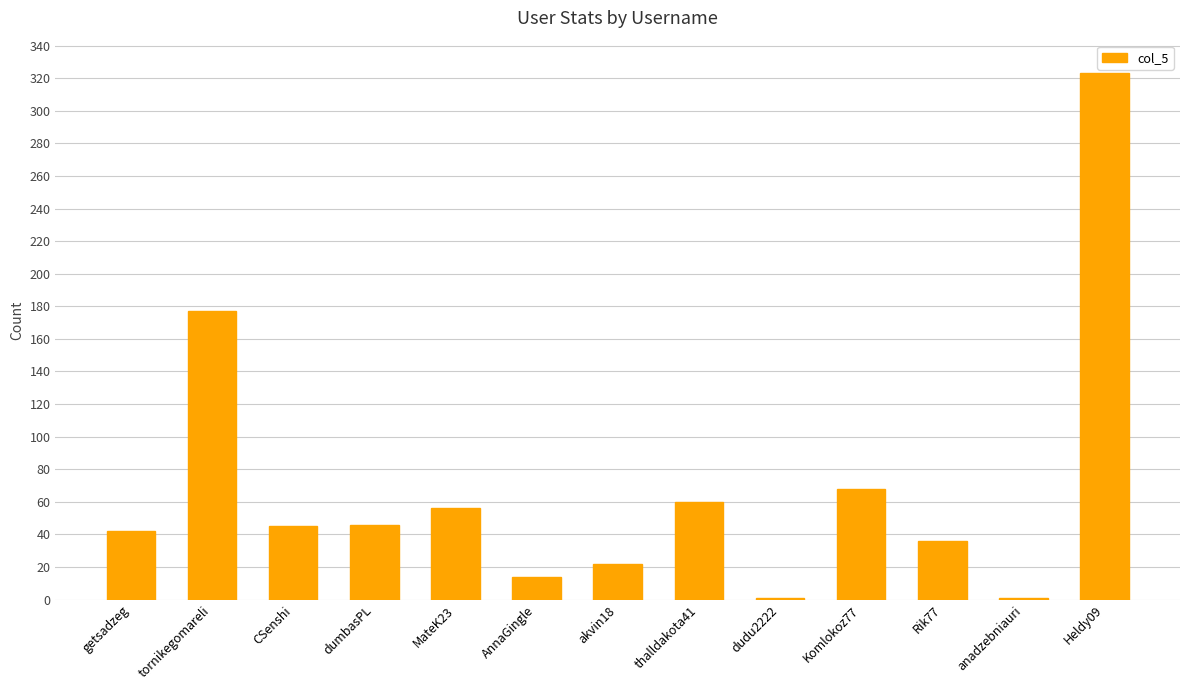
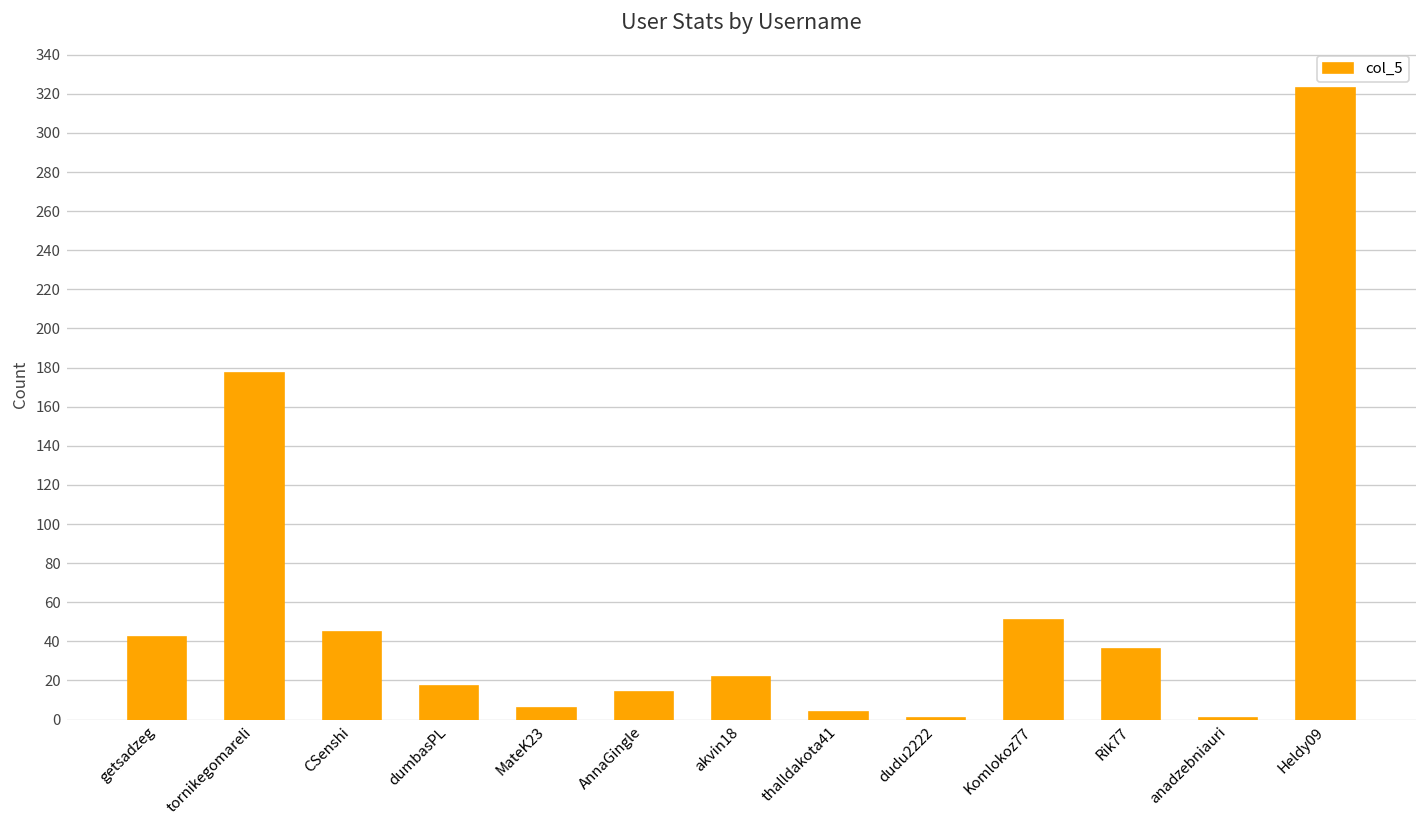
  {
    "getsadzeg": 42,
    "tornikegomareli": 177,
    "CSenshi": 45,
-   "dumbasPL": 46,
-   "MateK23": 56,
+   "dumbasPL": 17,
+   "MateK23": 6,
    "AnnaGingle": 14,
    "akvin18": 22,
-   "thalldakota41": 60,
-   "Komlokoz77": 68,
+   "thalldakota41": 4,
+   "Komlokoz77": 51,
    "Rik77": 36,
    "Heldy09": 323
  }
